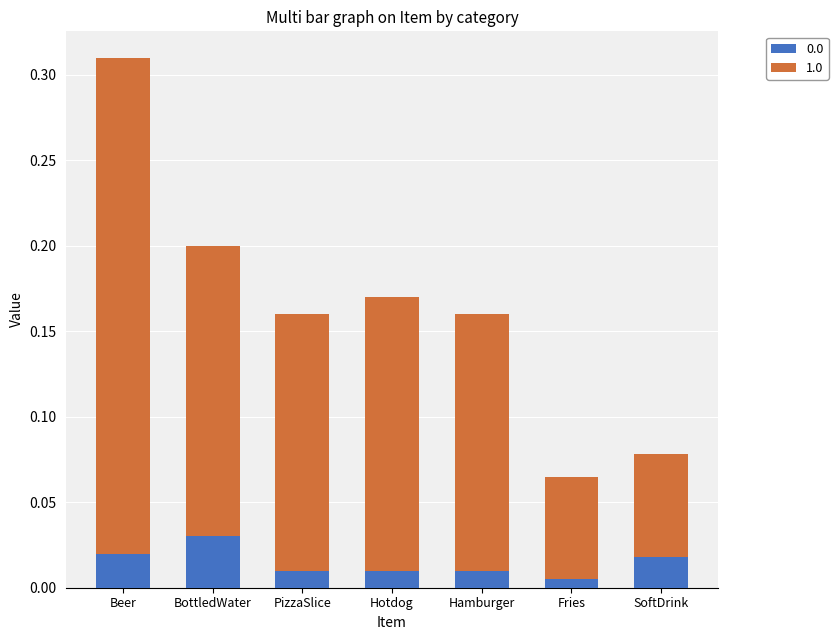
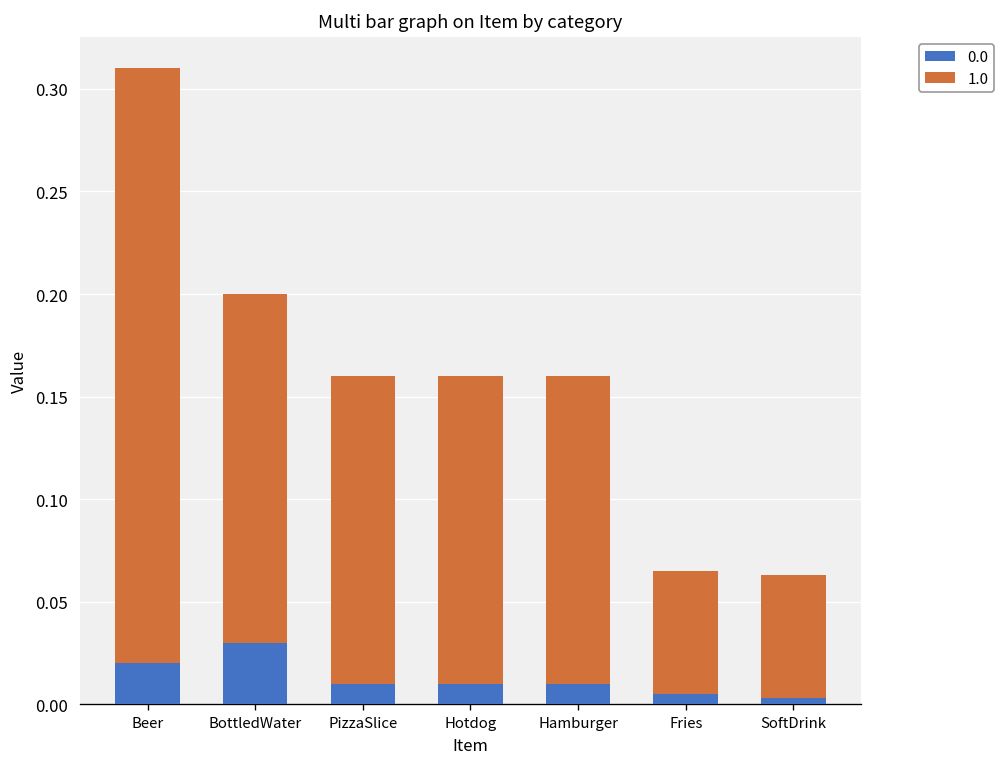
  {
    "0.0": {
      "Beer": 0.020,
      "BottledWater": 0.030,
      "PizzaSlice": 0.010,
      "Hotdog": 0.010,
      "Hamburger": 0.010,
      "Fries": 0.005,
-     "SoftDrink": 0.018
+     "SoftDrink": 0.003
    },
    "1.0": {
      "Beer": 0.29,
      "BottledWater": 0.17,
      "PizzaSlice": 0.15,
-     "Hotdog": 0.16,
+     "Hotdog": 0.15,
      "Hamburger": 0.15,
      "Fries": 0.06,
      "SoftDrink": 0.06
    }
  }
